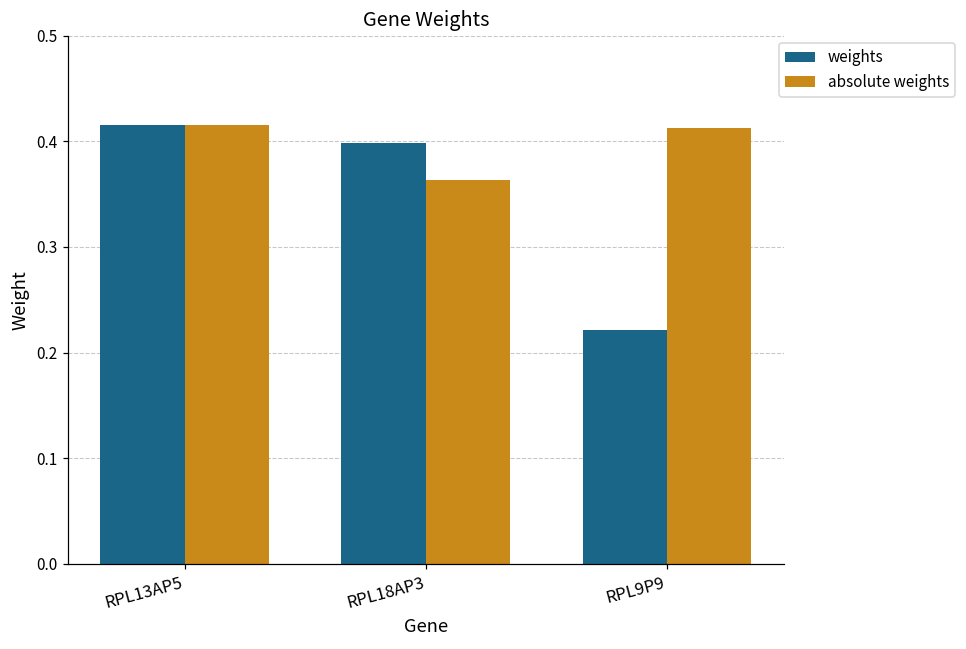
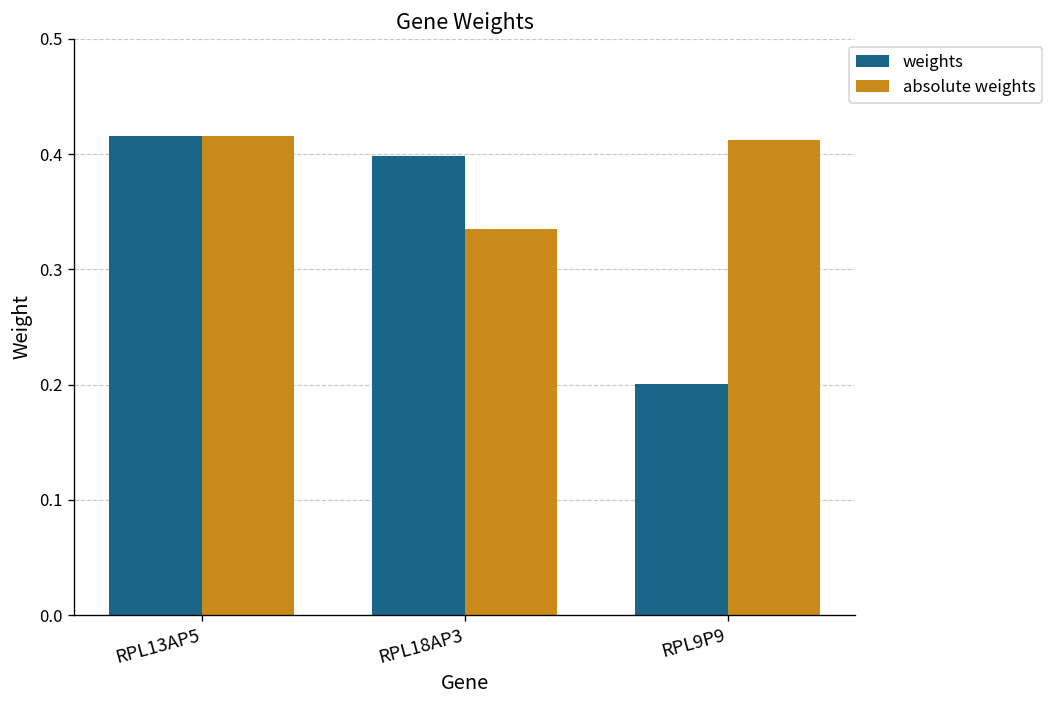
  {
    "weights": {
      "RPL13AP5": 0.42,
      "RPL18AP3": 0.40,
-     "RPL9P9": 0.22
+     "RPL9P9": 0.20
    },
    "absolute weights": {
      "RPL13AP5": 0.42,
-     "RPL18AP3": 0.36,
+     "RPL18AP3": 0.33,
      "RPL9P9": 0.41
    }
  }
